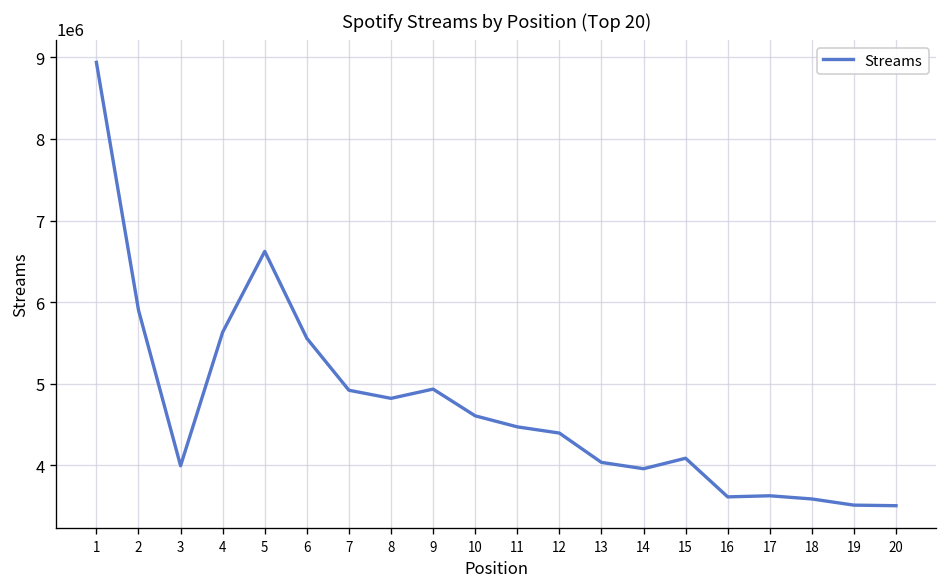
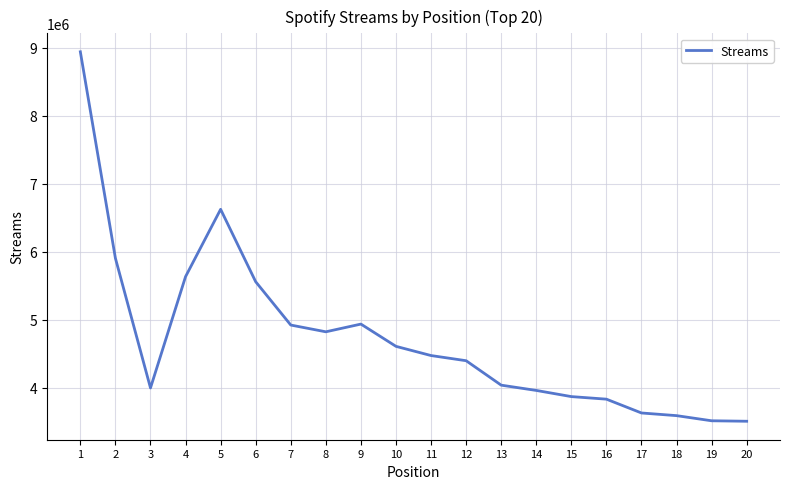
  {
    "1": 8900000,
    "2": 5900000,
    "3": 4000000,
    "4": 5600000,
    "5": 6600000,
    "6": 5600000,
    "7": 4900000,
    "8": 4800000,
    "9": 4900000,
    "10": 4600000,
    "11": 4500000,
    "12": 4400000,
    "13": 4000000,
    "14": 4000000,
-   "15": 4100000,
-   "16": 3600000,
+   "15": 3900000,
+   "16": 3800000,
    "17": 3600000,
    "18": 3600000,
    "19": 3500000,
    "20": 3500000
  }
